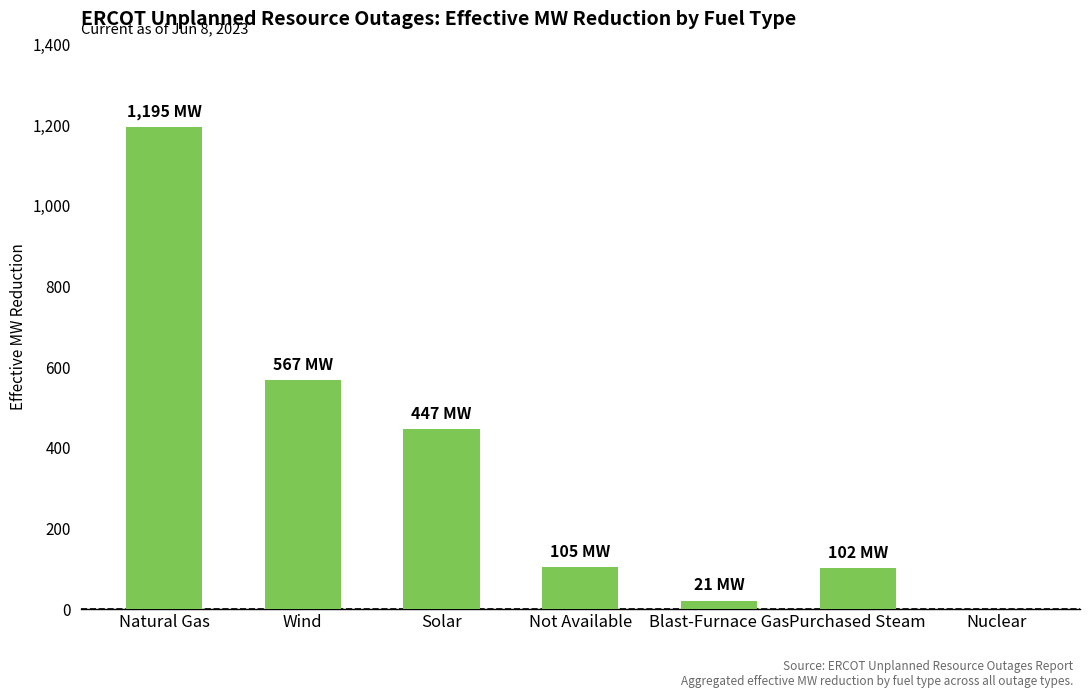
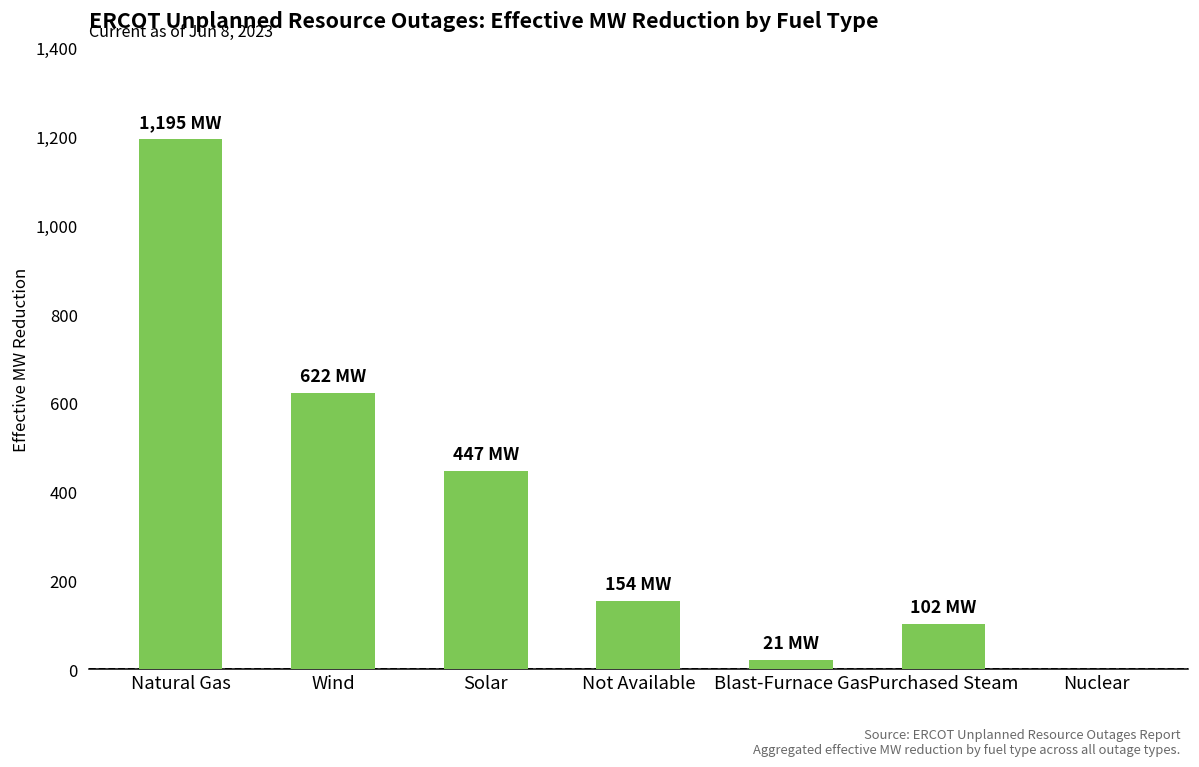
  {
    "Natural Gas": "1,195",
-   "Wind": "567",
+   "Wind": "622",
    "Solar": "447",
-   "Not Available": "105",
+   "Not Available": "154",
    "Blast-Furnace Gas": "21",
    "Purchased Steam": "102"
  }
